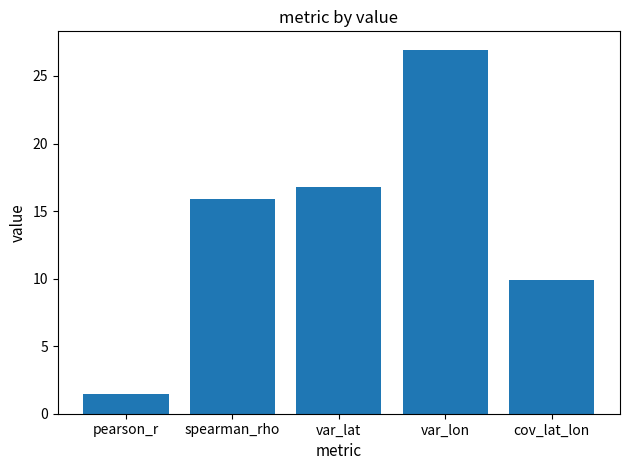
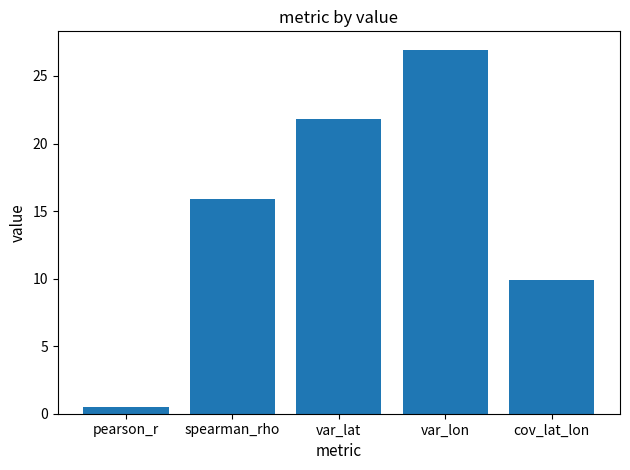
  {
-   "pearson_r": 1.5,
+   "pearson_r": 0.5,
    "spearman_rho": 15.9,
-   "var_lat": 16.8,
+   "var_lat": 21.8,
    "var_lon": 27.0,
    "cov_lat_lon": 9.9
  }
